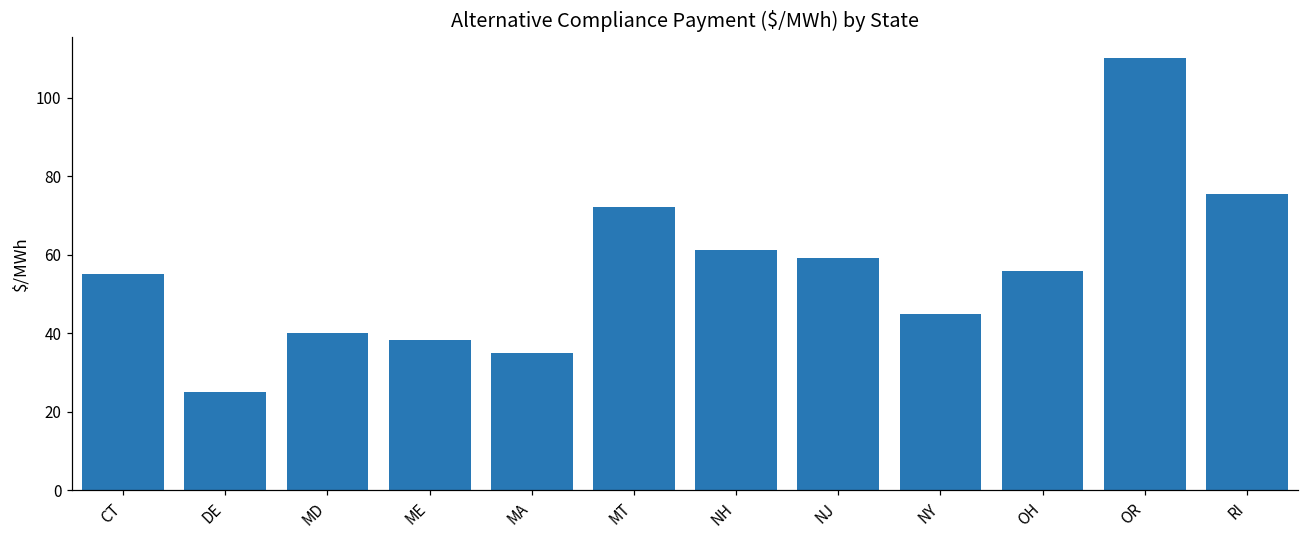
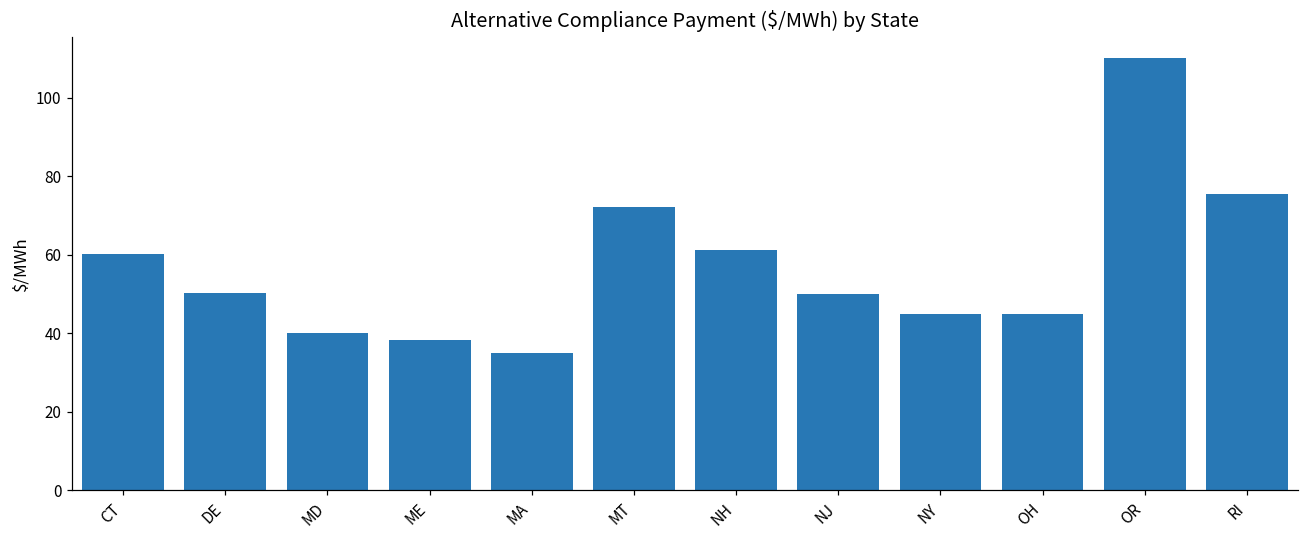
  {
-   "CT": 55,
-   "DE": 25,
+   "CT": 60,
+   "DE": 50,
    "MD": 40,
    "ME": 38,
    "MA": 35,
    "MT": 72,
    "NH": 61,
-   "NJ": 59,
+   "NJ": 50,
    "NY": 45,
-   "OH": 56,
+   "OH": 45,
    "OR": 110,
    "RI": 75
  }
